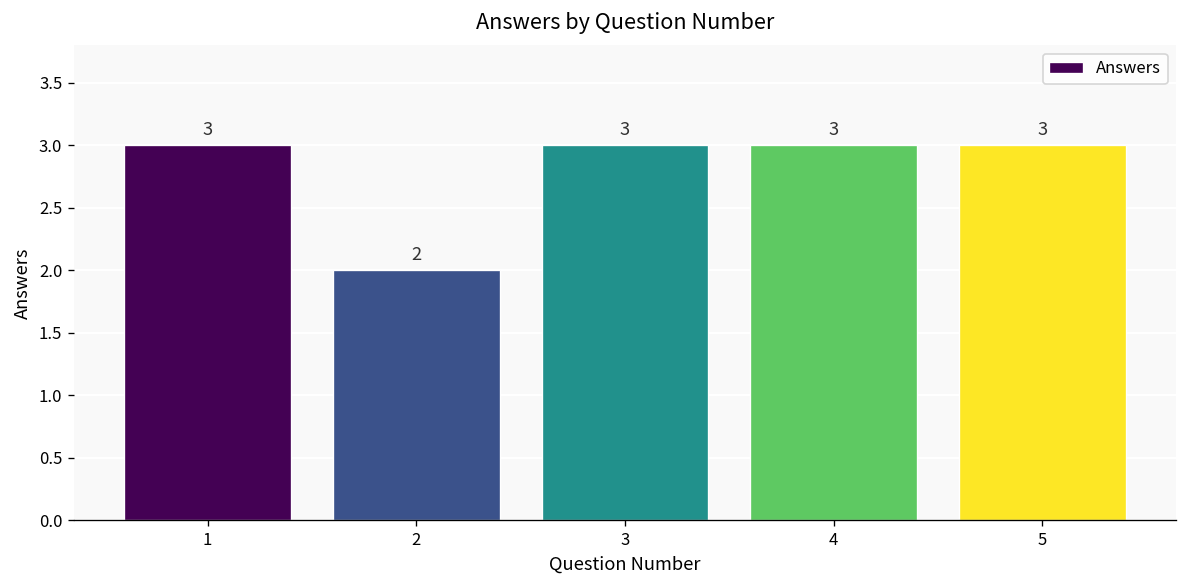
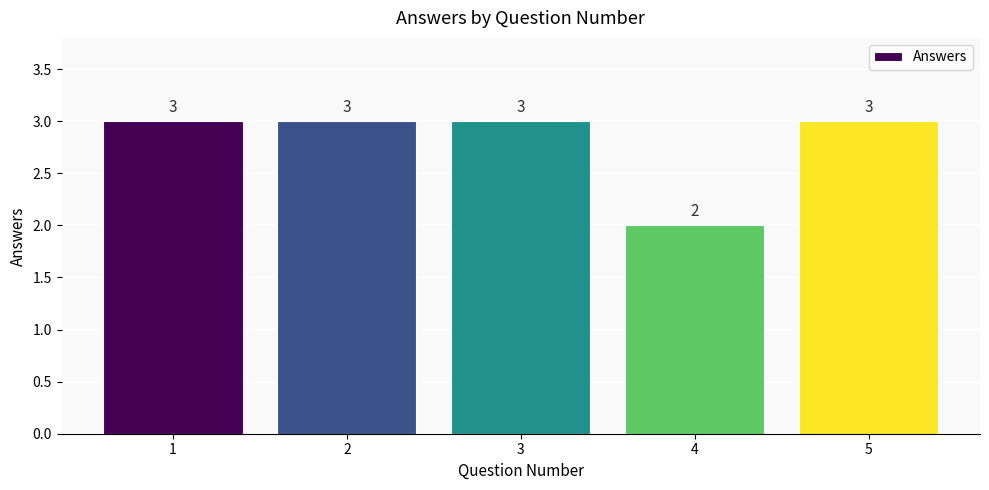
  {
    "1": 3,
-   "2": 2,
+   "2": 3,
    "3": 3,
-   "4": 3,
+   "4": 2,
    "5": 3
  }
